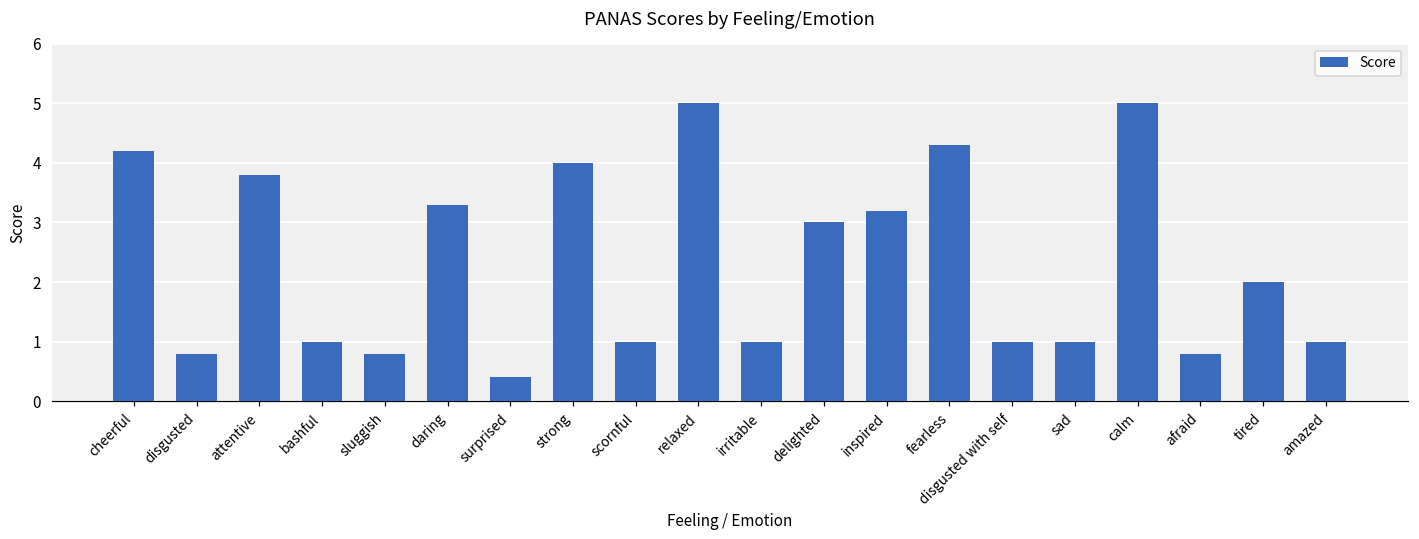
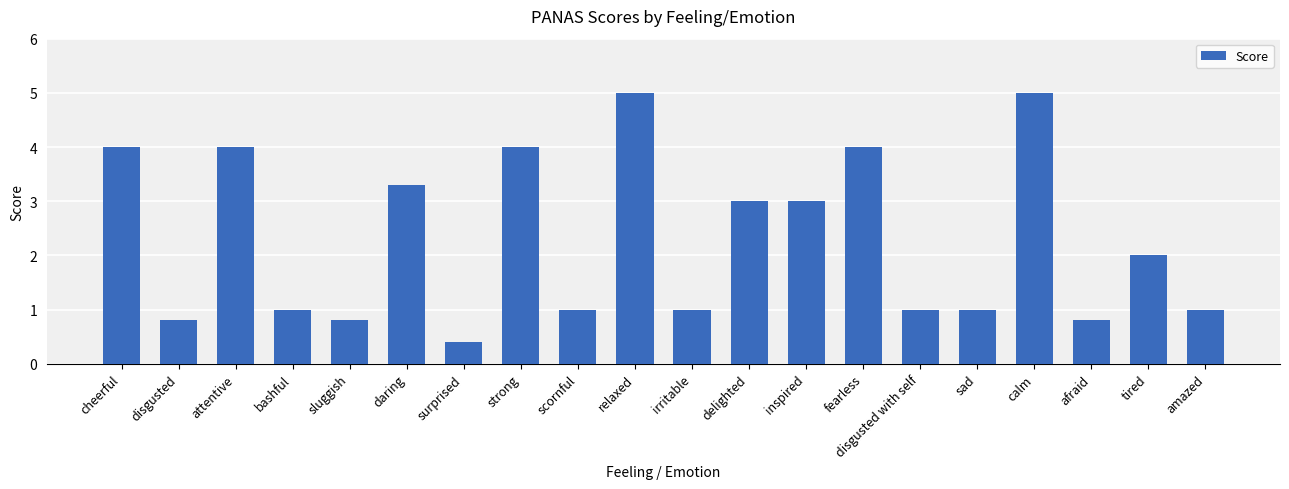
  {
-   "cheerful": 4.2,
+   "cheerful": 4.0,
    "disgusted": 0.8,
-   "attentive": 3.8,
+   "attentive": 4.0,
    "bashful": 1.0,
    "sluggish": 0.8,
    "daring": 3.3,
    "surprised": 0.4,
    "strong": 4.0,
    "scornful": 1.0,
    "relaxed": 5.0,
    "irritable": 1.0,
    "delighted": 3.0,
-   "inspired": 3.2,
-   "fearless": 4.3,
+   "inspired": 3.0,
+   "fearless": 4.0,
    "disgusted with self": 1.0,
    "sad": 1.0,
    "calm": 5.0,
    "afraid": 0.8,
    "tired": 2.0,
    "amazed": 1.0
  }
